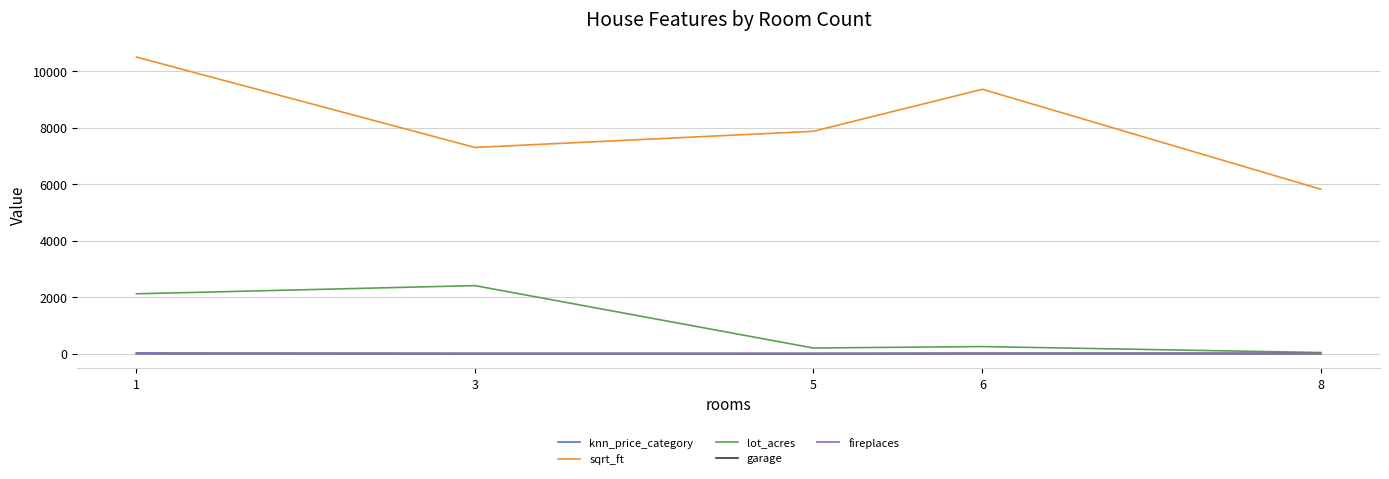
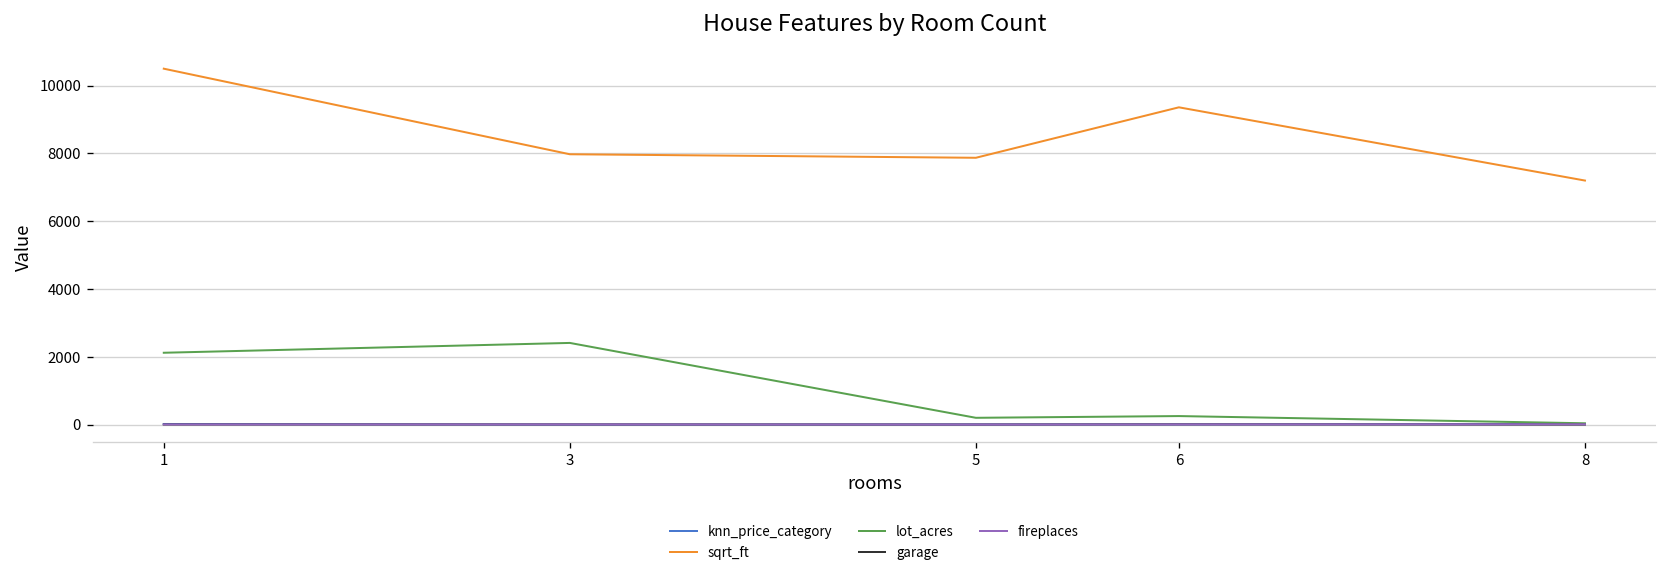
  {
    "fireplaces": {
      "1": 0,
      "3": 0,
      "5": 0,
      "6": 0
    },
    "sqrt_ft": {
      "1": 10500,
-     "3": 7300,
+     "3": 8000,
      "5": 7900,
      "6": 9400,
-     "8": 5800
+     "8": 7200
    },
    "lot_acres": {
      "1": 2100,
      "3": 2400,
      "5": 200,
      "6": 300
    }
  }
